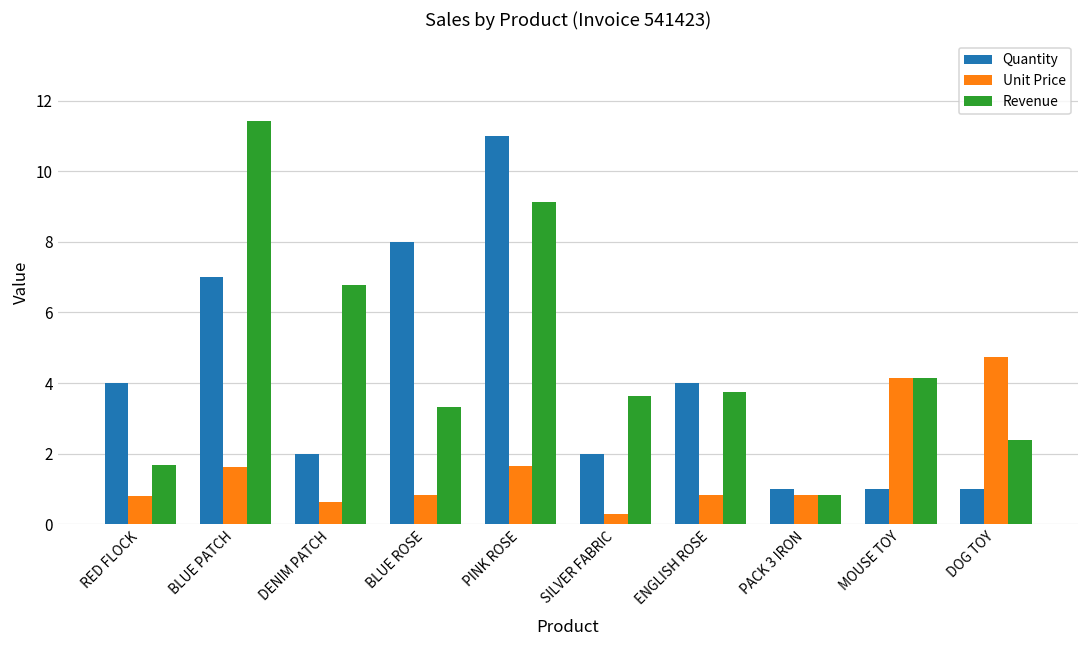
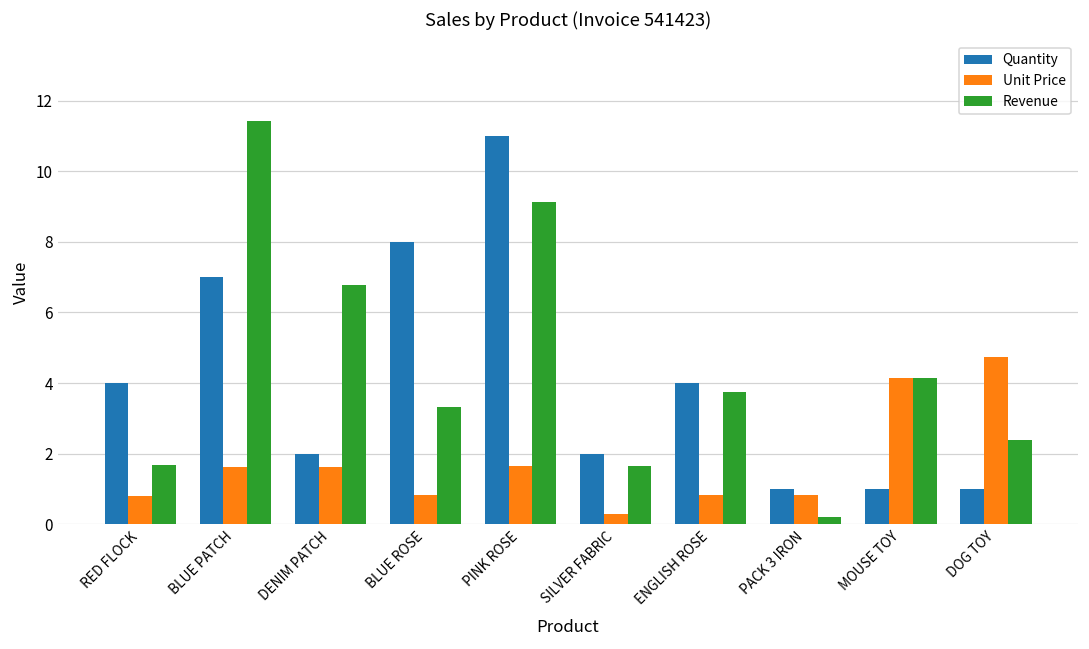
  {
    "Quantity": {
      "RED FLOCK": 4.0,
      "BLUE PATCH": 7.0,
      "DENIM PATCH": 2.0,
      "BLUE ROSE": 8.0,
      "PINK ROSE": 11.0,
      "SILVER FABRIC": 2.0,
      "ENGLISH ROSE": 4.0,
      "PACK 3 IRON": 1.0,
      "MOUSE TOY": 1.0,
      "DOG TOY": 1.0
    },
    "Unit Price": {
      "RED FLOCK": 0.8,
      "BLUE PATCH": 1.6,
-     "DENIM PATCH": 0.6,
+     "DENIM PATCH": 1.6,
      "BLUE ROSE": 0.8,
      "PINK ROSE": 1.6,
      "SILVER FABRIC": 0.3,
      "ENGLISH ROSE": 0.8,
      "PACK 3 IRON": 0.8,
      "MOUSE TOY": 4.1,
      "DOG TOY": 4.7
    },
    "Revenue": {
      "RED FLOCK": 1.7,
      "BLUE PATCH": 11.4,
      "DENIM PATCH": 6.8,
      "BLUE ROSE": 3.3,
      "PINK ROSE": 9.1,
-     "SILVER FABRIC": 3.6,
+     "SILVER FABRIC": 1.7,
      "ENGLISH ROSE": 3.7,
-     "PACK 3 IRON": 0.8,
+     "PACK 3 IRON": 0.2,
      "MOUSE TOY": 4.1,
      "DOG TOY": 2.4
    }
  }
